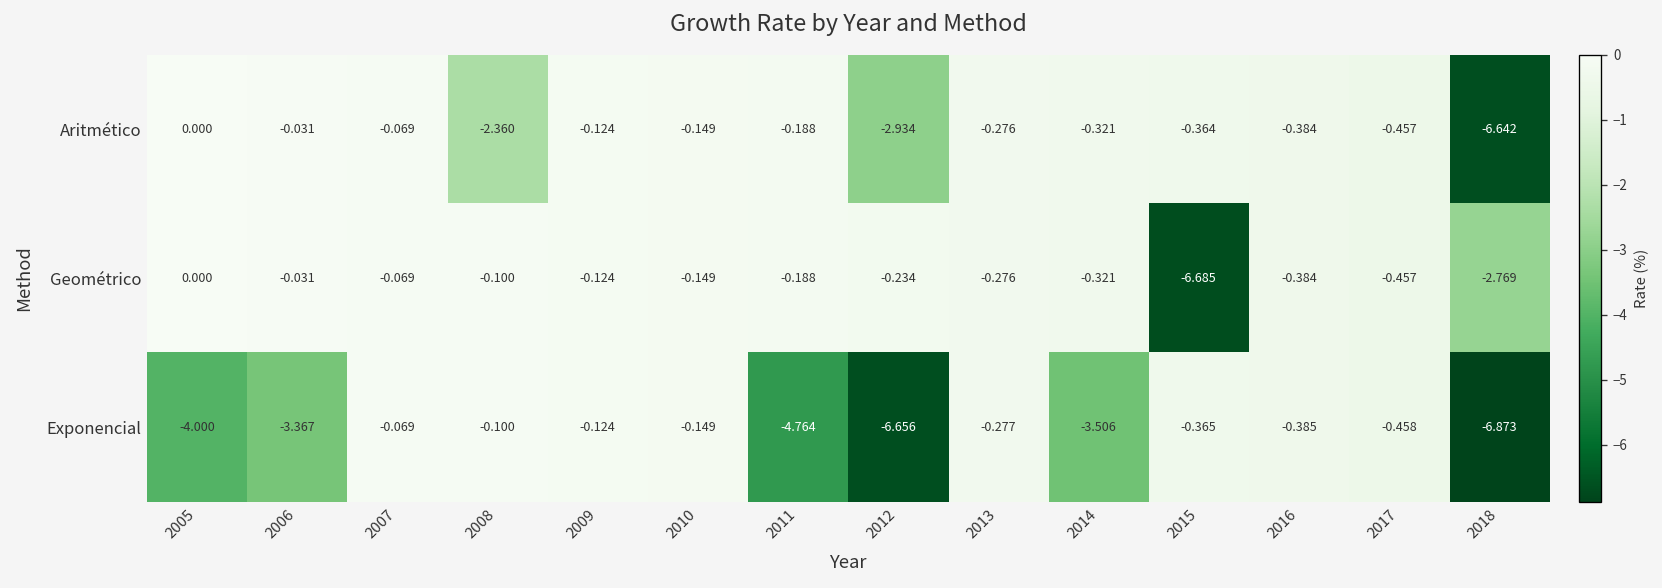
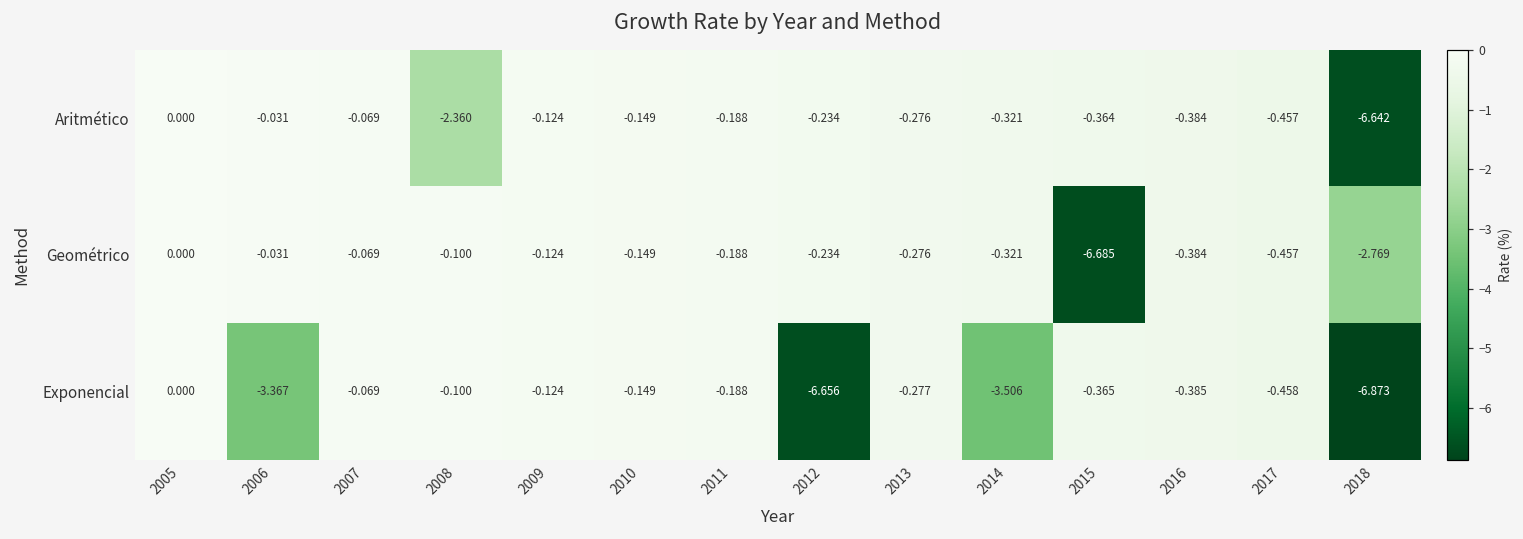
  {
    "Aritmético": {
      "2005": 0.000,
      "2006": -0.031,
      "2007": -0.069,
      "2008": -2.360,
      "2009": -0.124,
      "2010": -0.149,
      "2011": -0.188,
-     "2012": -2.934,
+     "2012": -0.234,
      "2013": -0.276,
      "2014": -0.321,
      "2015": -0.364,
      "2016": -0.384,
      "2017": -0.457,
      "2018": -6.642
    },
    "Geométrico": {
      "2005": 0.000,
      "2006": -0.031,
      "2007": -0.069,
      "2008": -0.100,
      "2009": -0.124,
      "2010": -0.149,
      "2011": -0.188,
      "2012": -0.234,
      "2013": -0.276,
      "2014": -0.321,
      "2015": -6.685,
      "2016": -0.384,
      "2017": -0.457,
      "2018": -2.769
    },
    "Exponencial": {
-     "2005": -4.000,
+     "2005": 0.000,
      "2006": -3.367,
      "2007": -0.069,
      "2008": -0.100,
      "2009": -0.124,
      "2010": -0.149,
-     "2011": -4.764,
+     "2011": -0.188,
      "2012": -6.656,
      "2013": -0.277,
      "2014": -3.506,
      "2015": -0.365,
      "2016": -0.385,
      "2017": -0.458,
      "2018": -6.873
    }
  }
